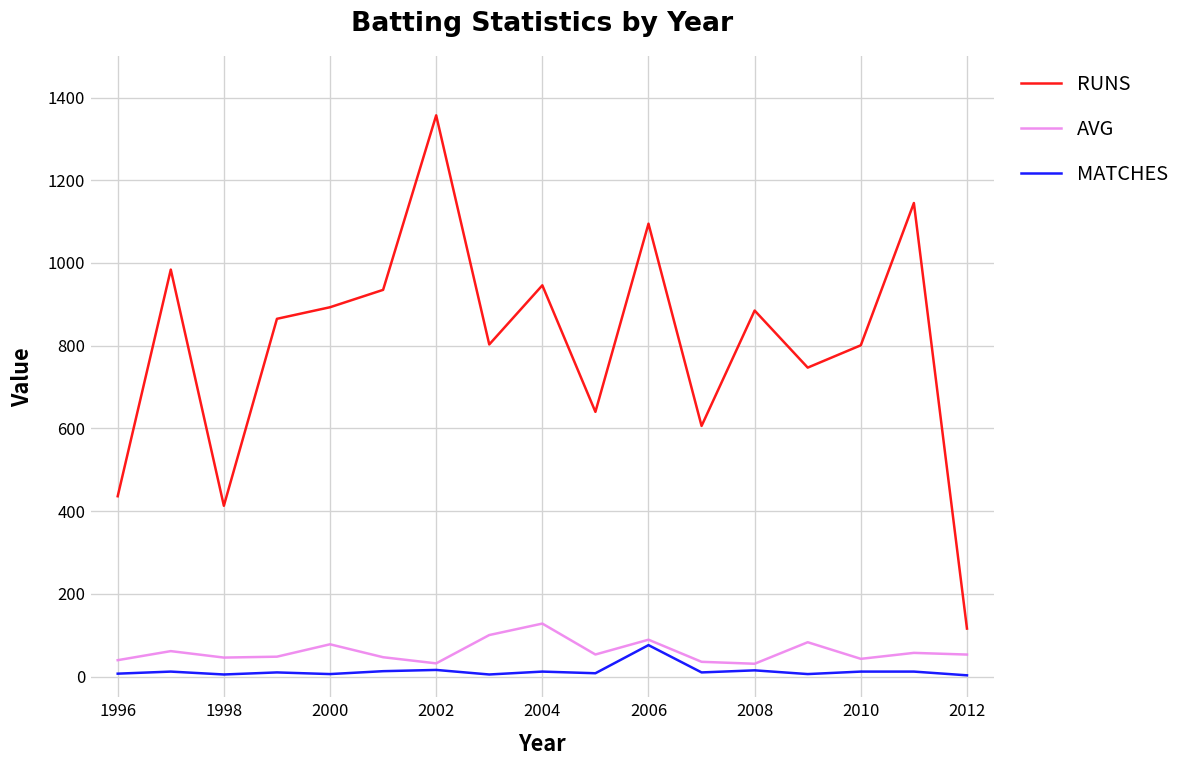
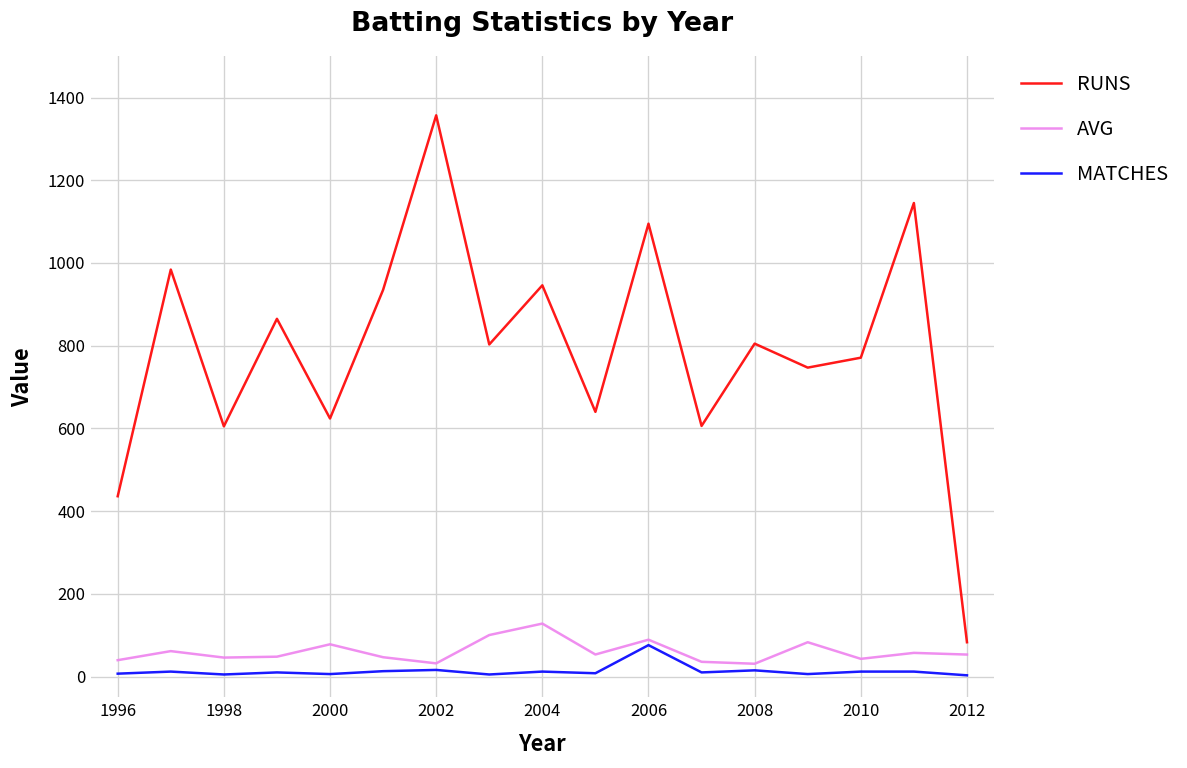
  {
    "RUNS": {
      "1996": 440,
-     "1998": 410,
-     "2000": 890,
+     "1998": 610,
+     "2000": 620,
      "2002": 1360,
      "2004": 950,
      "2006": 1100,
-     "2008": 890,
-     "2010": 800,
-     "2012": 120
+     "2008": 810,
+     "2010": 770,
+     "2012": 80
    },
    "AVG": {
      "1996": 40,
      "1998": 50,
      "2000": 80,
      "2002": 30,
      "2004": 130,
      "2006": 90,
      "2008": 30,
      "2010": 40,
      "2012": 50
    },
    "MATCHES": {
      "1996": 10,
      "1998": 10,
      "2000": 10,
      "2002": 20,
      "2004": 10,
      "2006": 80,
      "2008": 20,
      "2010": 10,
      "2012": 0
    }
  }
